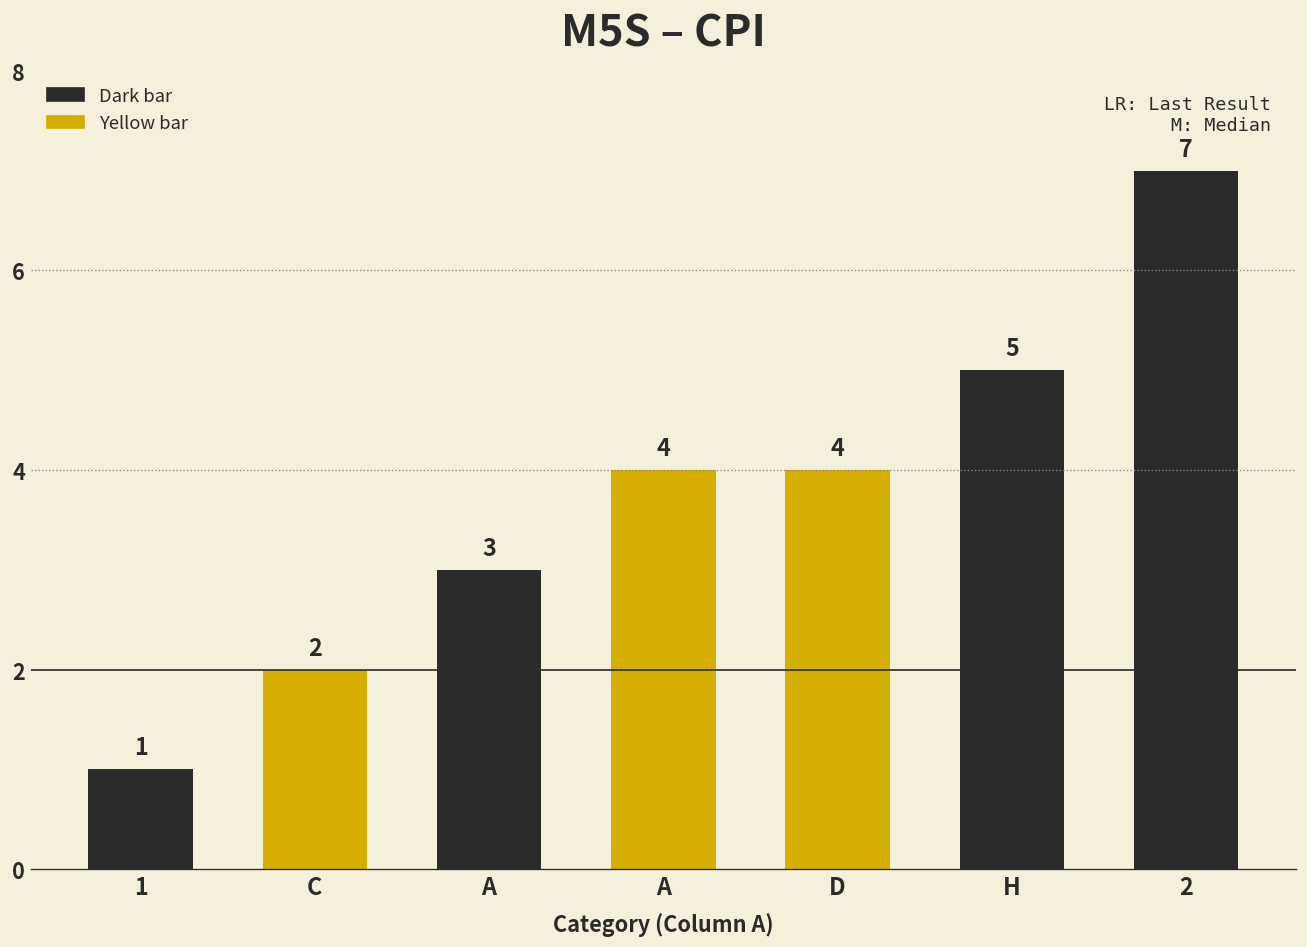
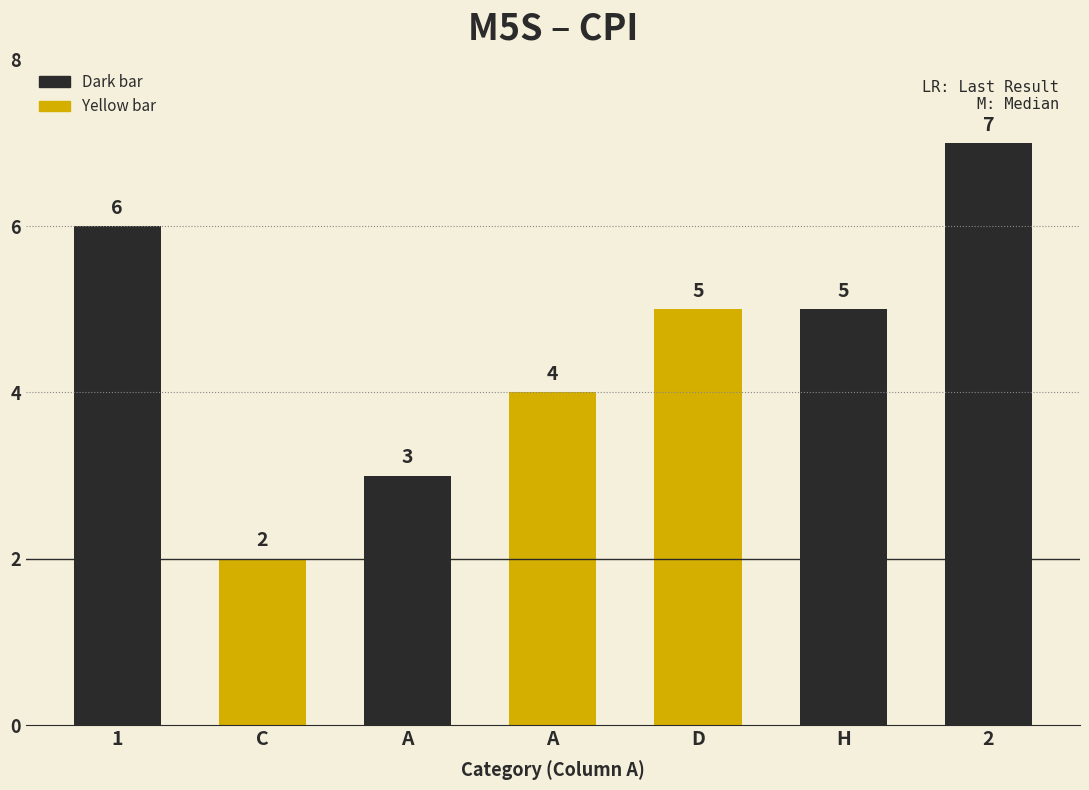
  {
-   "1": 1,
+   "1": 6,
    "C": 2,
-   "D": 4,
+   "D": 5,
    "H": 5,
    "2": 7
  }
